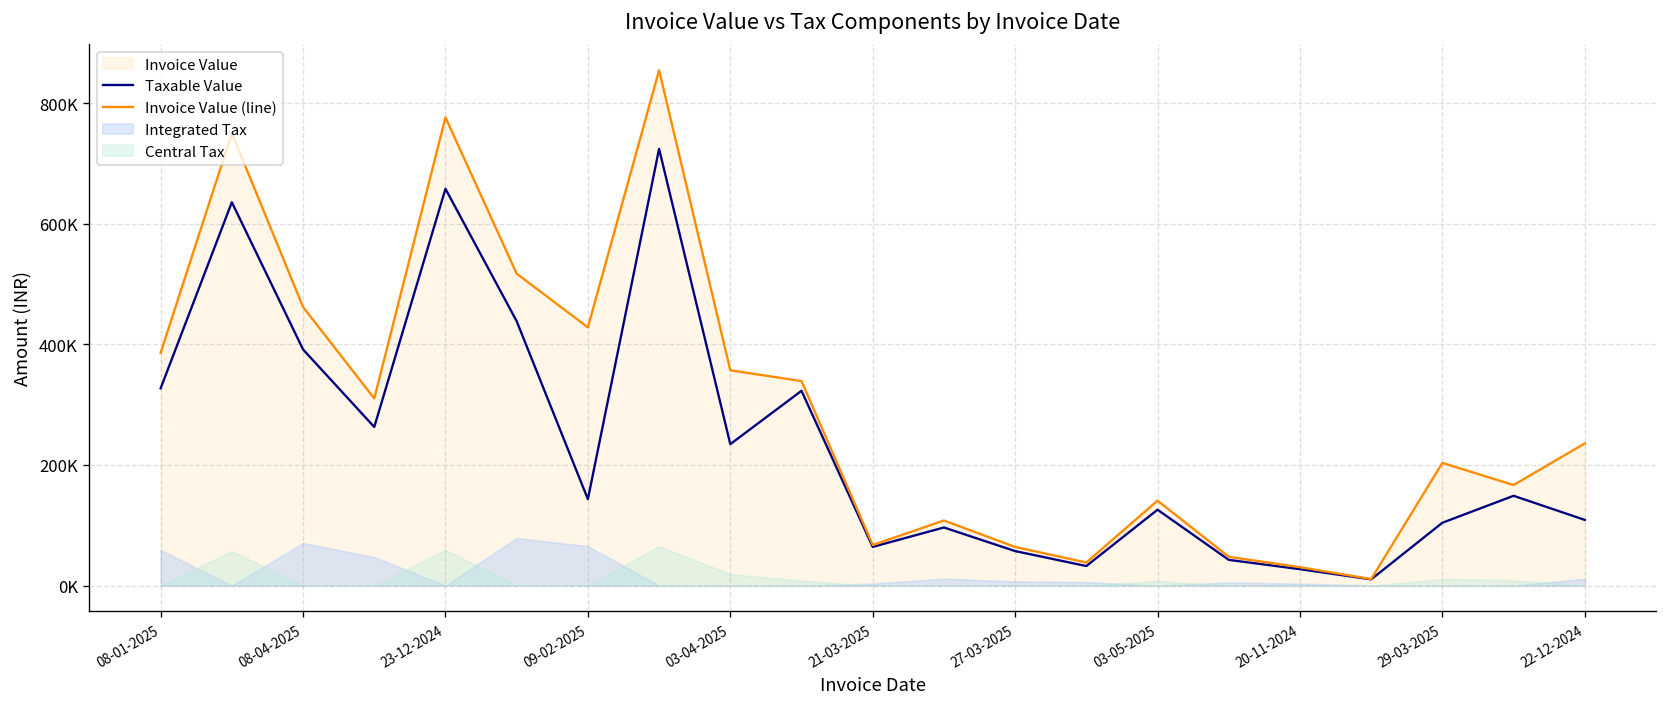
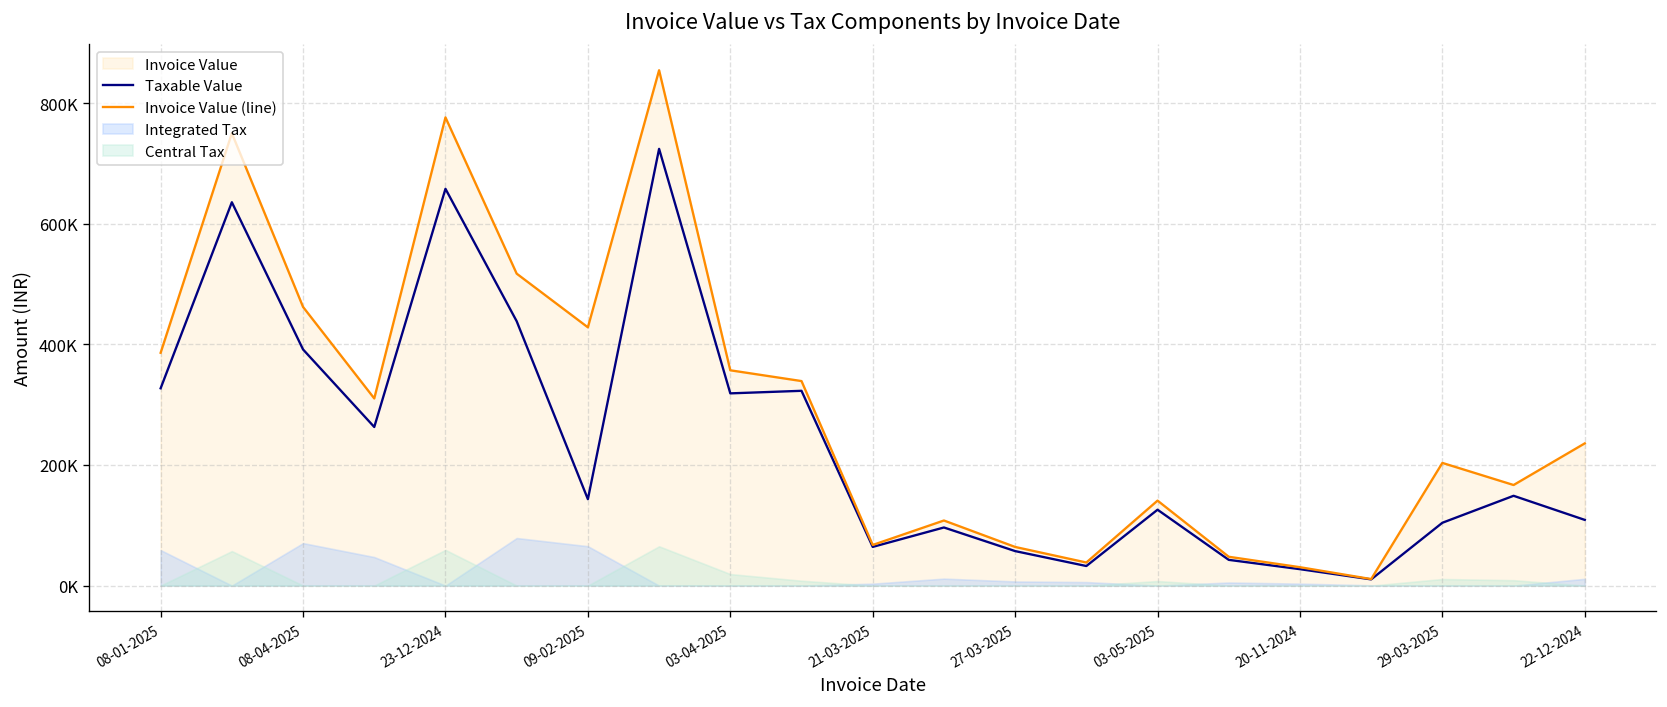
  {
    "Taxable Value": {
      "23-12-2024": 660000,
      "09-02-2025": 140000,
-     "03-04-2025": 230000,
+     "03-04-2025": 320000,
      "27-03-2025": 60000,
      "03-05-2025": 130000,
      "29-03-2025": 100000,
      "22-12-2024": 110000
    }
  }
